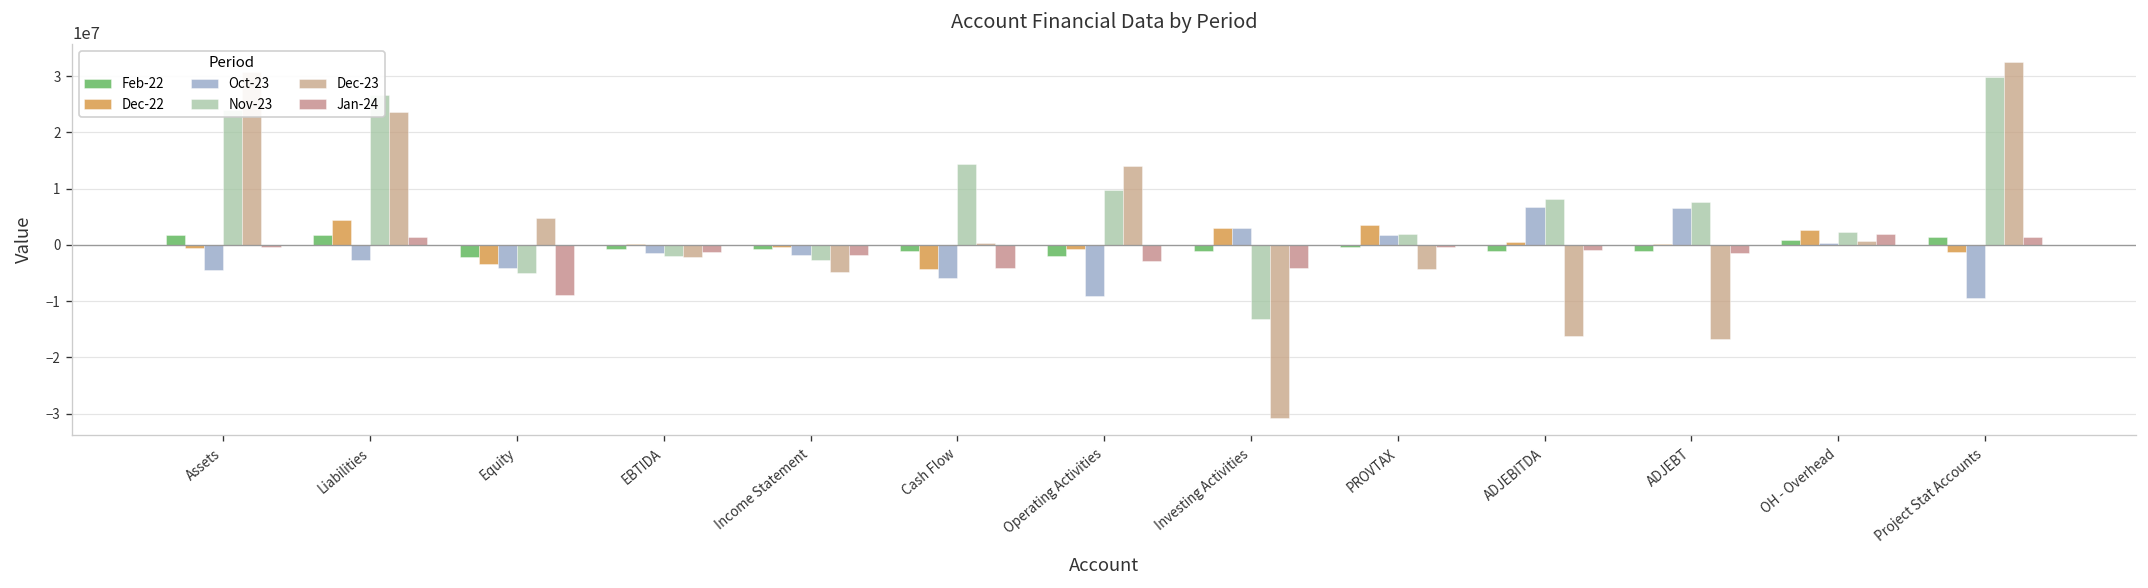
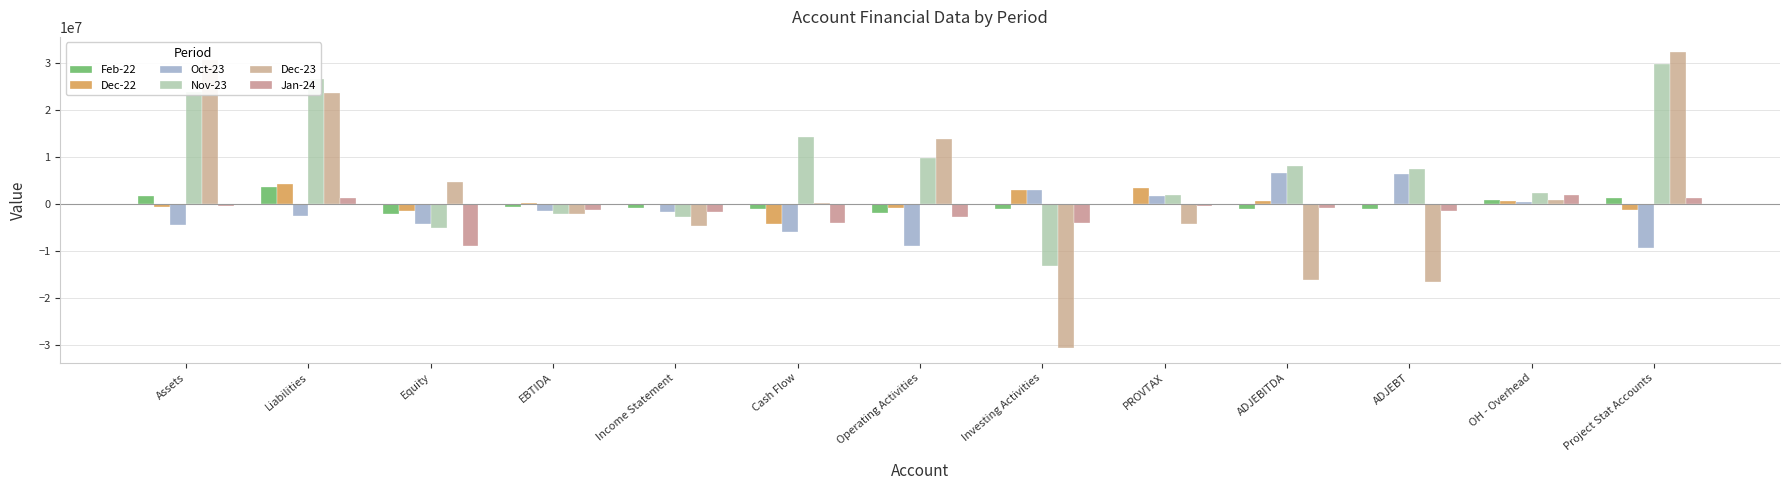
  {
    "Feb-22": {
      "Assets": 2000000,
-     "Liabilities": 2000000,
+     "Liabilities": 4000000,
      "Equity": -2000000,
      "EBTIDA": -1000000,
      "Income Statement": -1000000,
      "Cash Flow": -1000000,
      "Operating Activities": -2000000,
      "Investing Activities": -1000000,
      "ADJEBITDA": -1000000,
      "ADJEBT": -1000000,
      "OH - Overhead": 1000000,
      "Project Stat Accounts": 1000000
    },
    "Dec-22": {
      "Assets": -1000000,
      "Liabilities": 4000000,
-     "Equity": -3000000,
+     "Equity": -2000000,
      "Cash Flow": -4000000,
      "Operating Activities": -1000000,
      "Investing Activities": 3000000,
      "PROVTAX": 3000000,
      "ADJEBITDA": 1000000,
-     "OH - Overhead": 3000000,
+     "OH - Overhead": 1000000,
      "Project Stat Accounts": -1000000
    }
  }
